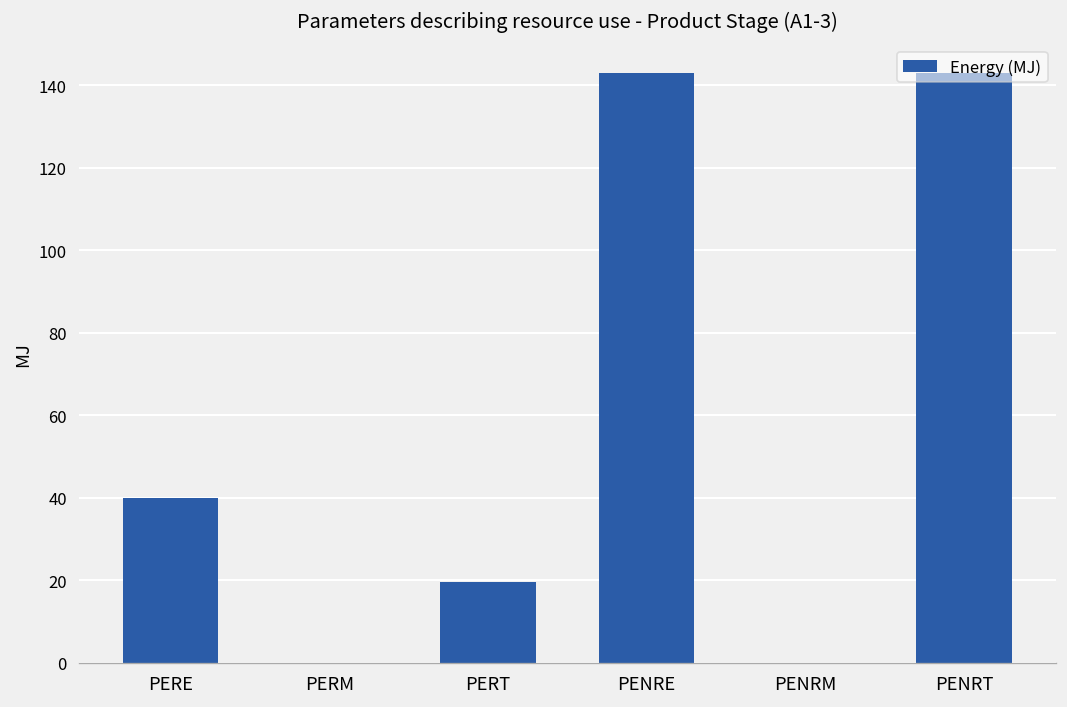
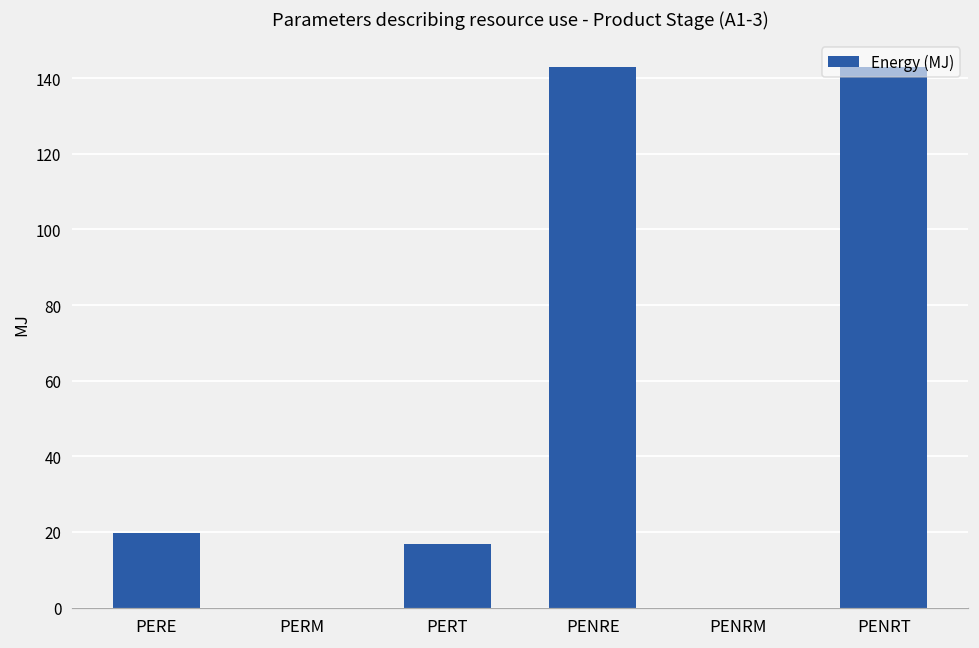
  {
-   "PERE": 40,
-   "PERT": 20,
+   "PERE": 20,
+   "PERT": 17,
    "PENRE": 143,
    "PENRM": 0
  }
